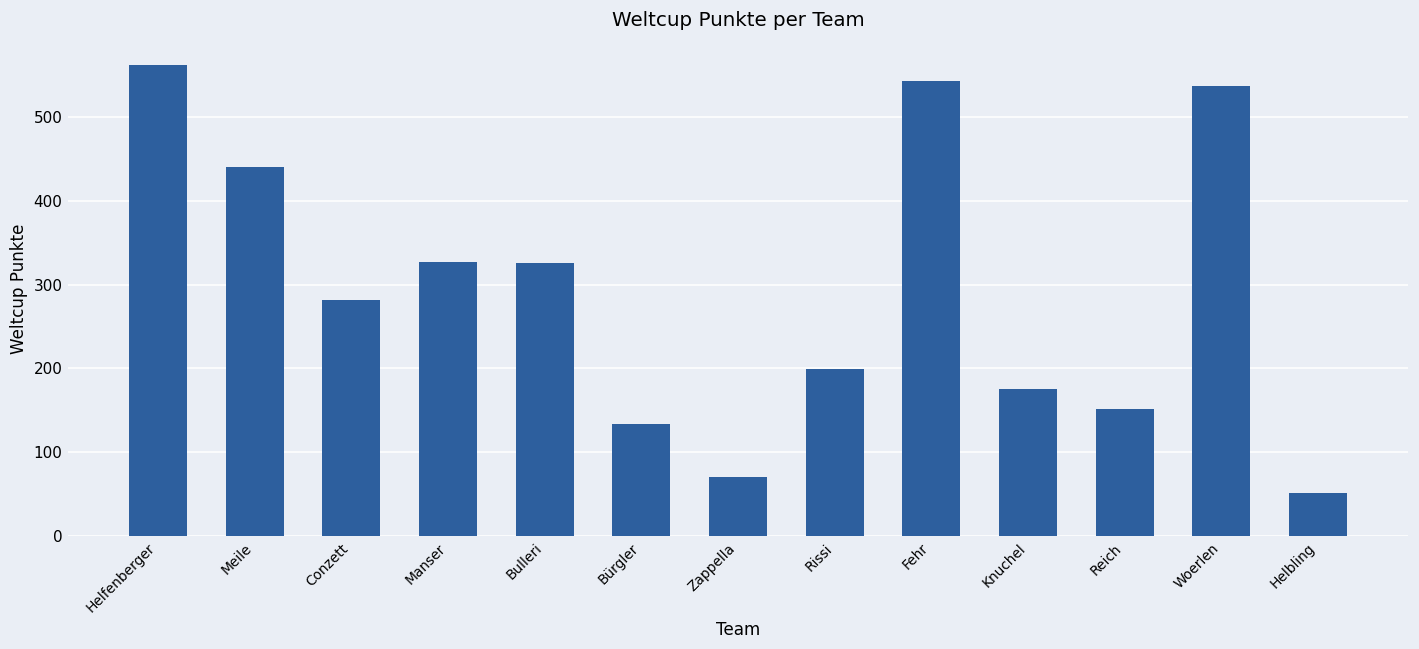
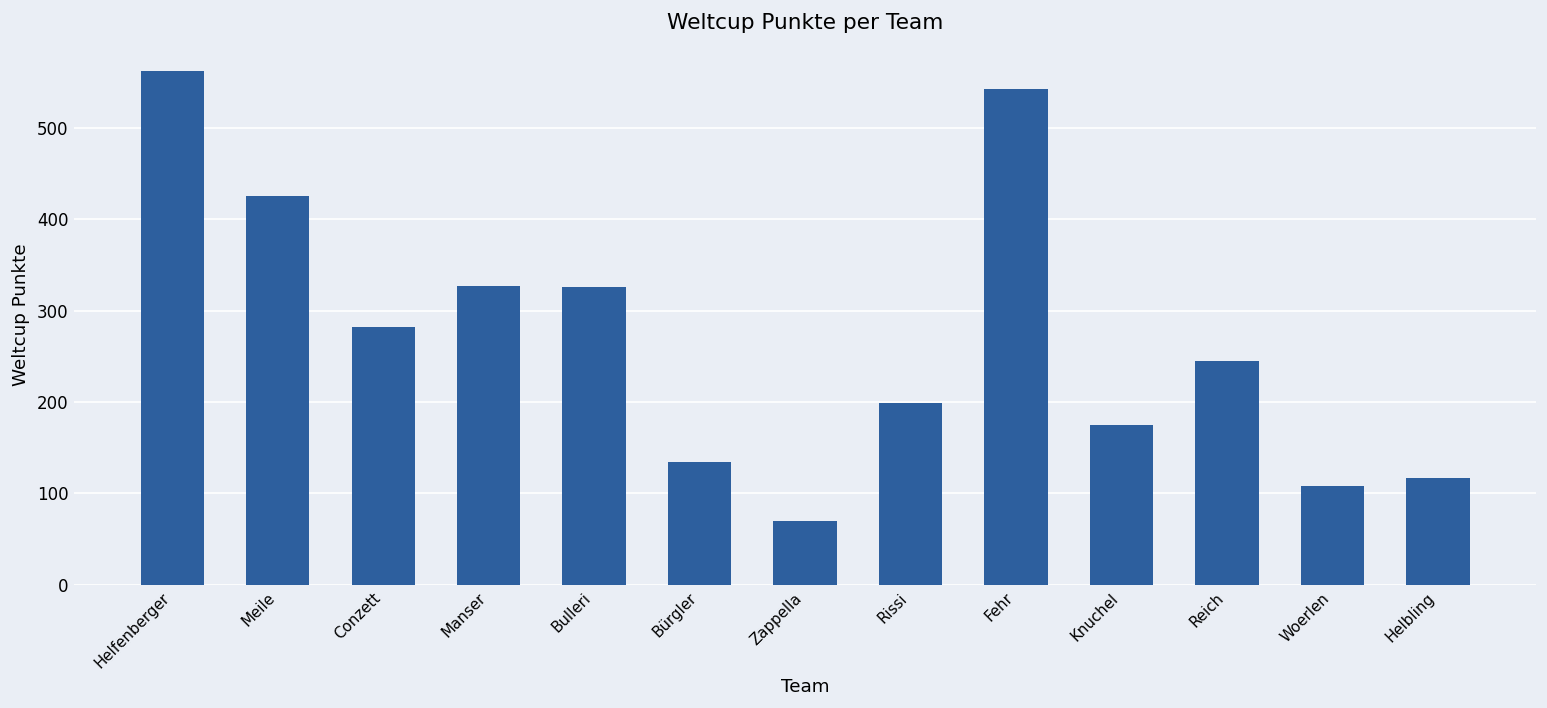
  {
    "Helfenberger": 560,
-   "Meile": 440,
+   "Meile": 430,
    "Conzett": 280,
    "Manser": 330,
    "Bulleri": 330,
    "Bürgler": 130,
    "Zappella": 70,
    "Rissi": 200,
    "Fehr": 540,
    "Knuchel": 180,
-   "Reich": 150,
-   "Woerlen": 540,
-   "Helbling": 50
+   "Reich": 250,
+   "Woerlen": 110,
+   "Helbling": 120
  }
